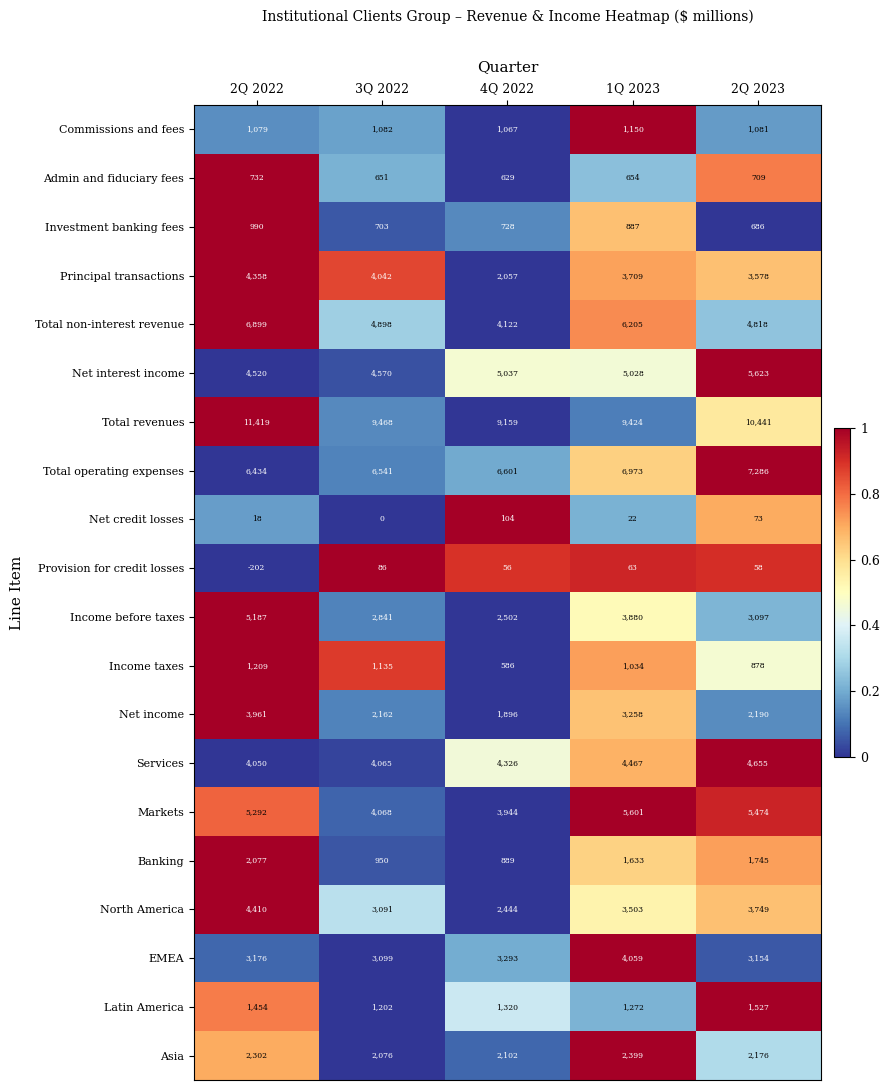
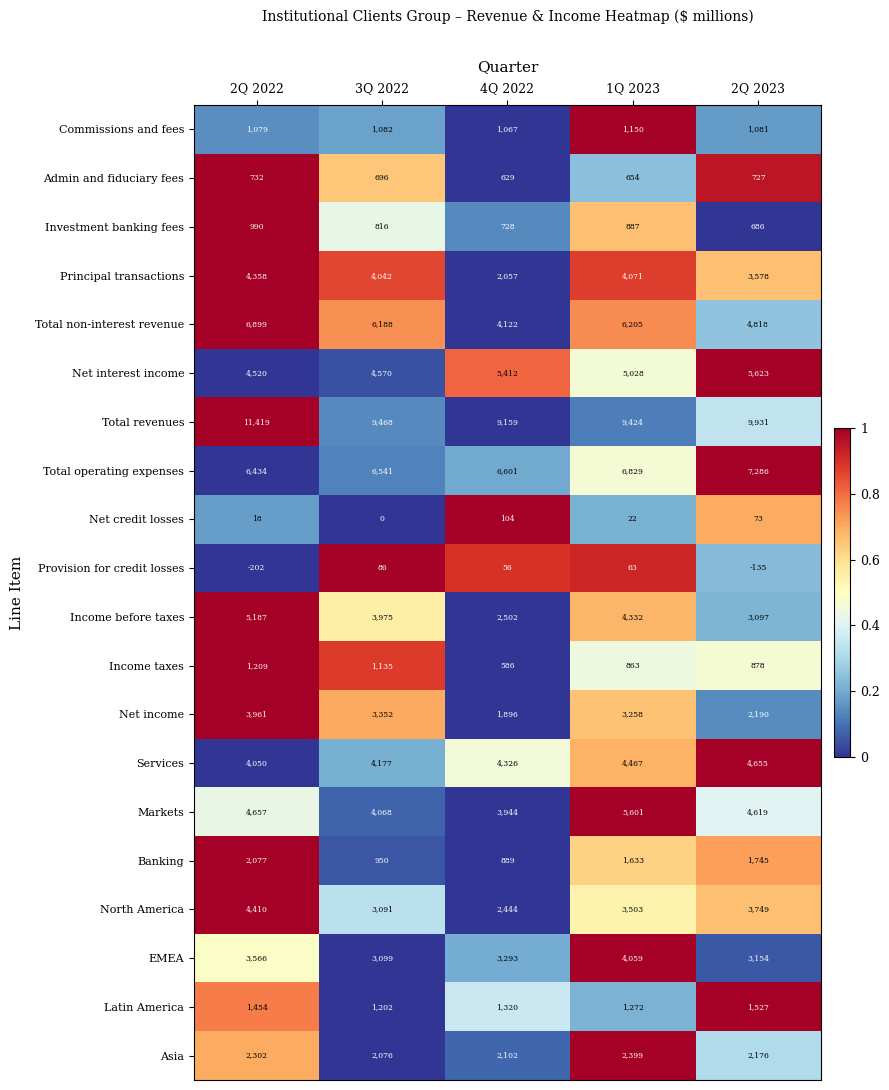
  {
    "Commissions and fees": {
      "2Q 2022": "1,079",
      "3Q 2022": "1,082",
      "4Q 2022": "1,067",
      "1Q 2023": "1,150",
      "2Q 2023": "1,081"
    },
    "Admin and fiduciary fees": {
      "2Q 2022": "732",
-     "3Q 2022": "651",
+     "3Q 2022": "696",
      "4Q 2022": "629",
      "1Q 2023": "654",
-     "2Q 2023": "709"
+     "2Q 2023": "727"
    },
    "Investment banking fees": {
      "2Q 2022": "990",
-     "3Q 2022": "703",
+     "3Q 2022": "816",
      "4Q 2022": "728",
      "1Q 2023": "887",
      "2Q 2023": "686"
    },
    "Principal transactions": {
      "2Q 2022": "4,358",
      "3Q 2022": "4,042",
      "4Q 2022": "2,057",
-     "1Q 2023": "3,709",
+     "1Q 2023": "4,071",
      "2Q 2023": "3,578"
    },
    "Total non-interest revenue": {
      "2Q 2022": "6,899",
-     "3Q 2022": "4,898",
+     "3Q 2022": "6,188",
      "4Q 2022": "4,122",
      "1Q 2023": "6,205",
      "2Q 2023": "4,818"
    },
    "Net interest income": {
      "2Q 2022": "4,520",
      "3Q 2022": "4,570",
-     "4Q 2022": "5,037",
+     "4Q 2022": "5,412",
      "1Q 2023": "5,028",
      "2Q 2023": "5,623"
    },
    "Total revenues": {
      "2Q 2022": "11,419",
      "3Q 2022": "9,468",
      "4Q 2022": "9,159",
      "1Q 2023": "9,424",
-     "2Q 2023": "10,441"
+     "2Q 2023": "9,931"
    },
    "Total operating expenses": {
      "2Q 2022": "6,434",
      "3Q 2022": "6,541",
      "4Q 2022": "6,601",
-     "1Q 2023": "6,973",
+     "1Q 2023": "6,829",
      "2Q 2023": "7,286"
    },
    "Net credit losses": {
      "2Q 2022": "18",
      "3Q 2022": "0",
      "4Q 2022": "104",
      "1Q 2023": "22",
      "2Q 2023": "73"
    },
    "Provision for credit losses": {
      "2Q 2022": "-202",
      "3Q 2022": "86",
      "4Q 2022": "56",
      "1Q 2023": "63",
-     "2Q 2023": "58"
+     "2Q 2023": "-135"
    },
    "Income before taxes": {
      "2Q 2022": "5,187",
-     "3Q 2022": "2,841",
+     "3Q 2022": "3,975",
      "4Q 2022": "2,502",
-     "1Q 2023": "3,880",
+     "1Q 2023": "4,332",
      "2Q 2023": "3,097"
    },
    "Income taxes": {
      "2Q 2022": "1,209",
      "3Q 2022": "1,135",
      "4Q 2022": "586",
-     "1Q 2023": "1,034",
+     "1Q 2023": "863",
      "2Q 2023": "878"
    },
    "Net income": {
      "2Q 2022": "3,961",
-     "3Q 2022": "2,162",
+     "3Q 2022": "3,352",
      "4Q 2022": "1,896",
      "1Q 2023": "3,258",
      "2Q 2023": "2,190"
    },
    "Services": {
      "2Q 2022": "4,050",
-     "3Q 2022": "4,065",
+     "3Q 2022": "4,177",
      "4Q 2022": "4,326",
      "1Q 2023": "4,467",
      "2Q 2023": "4,655"
    },
    "Markets": {
-     "2Q 2022": "5,292",
+     "2Q 2022": "4,657",
      "3Q 2022": "4,068",
      "4Q 2022": "3,944",
      "1Q 2023": "5,601",
-     "2Q 2023": "5,474"
+     "2Q 2023": "4,619"
    },
    "Banking": {
      "2Q 2022": "2,077",
      "3Q 2022": "950",
      "4Q 2022": "889",
      "1Q 2023": "1,633",
      "2Q 2023": "1,745"
    },
    "North America": {
      "2Q 2022": "4,410",
      "3Q 2022": "3,091",
      "4Q 2022": "2,444",
      "1Q 2023": "3,503",
      "2Q 2023": "3,749"
    },
    "EMEA": {
-     "2Q 2022": "3,176",
+     "2Q 2022": "3,566",
      "3Q 2022": "3,099",
      "4Q 2022": "3,293",
      "1Q 2023": "4,059",
      "2Q 2023": "3,154"
    },
    "Latin America": {
      "2Q 2022": "1,454",
      "3Q 2022": "1,202",
      "4Q 2022": "1,320",
      "1Q 2023": "1,272",
      "2Q 2023": "1,527"
    },
    "Asia": {
      "2Q 2022": "2,302",
      "3Q 2022": "2,076",
      "4Q 2022": "2,102",
      "1Q 2023": "2,399",
      "2Q 2023": "2,176"
    }
  }
